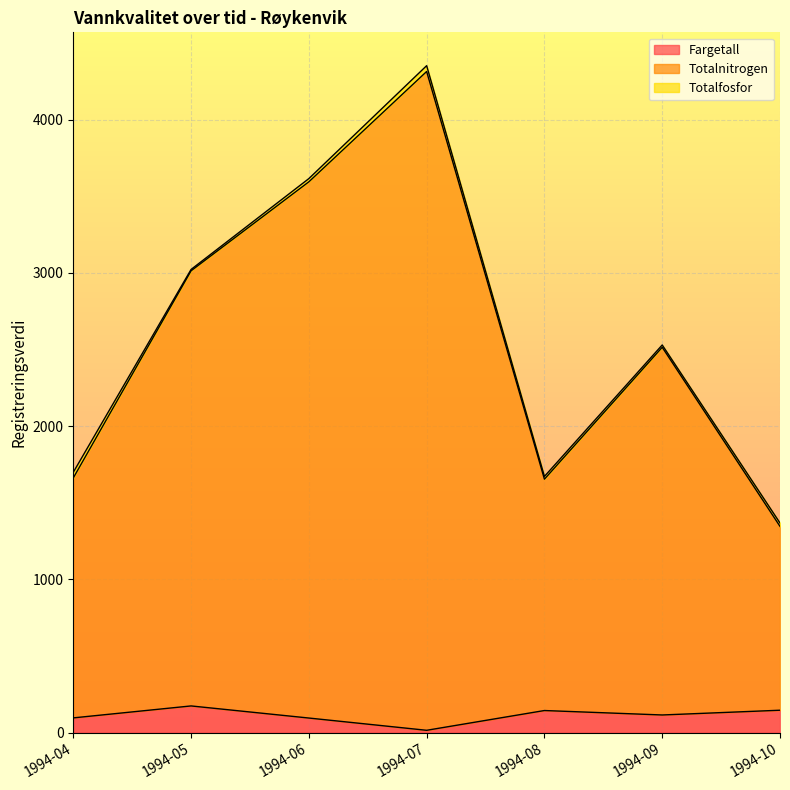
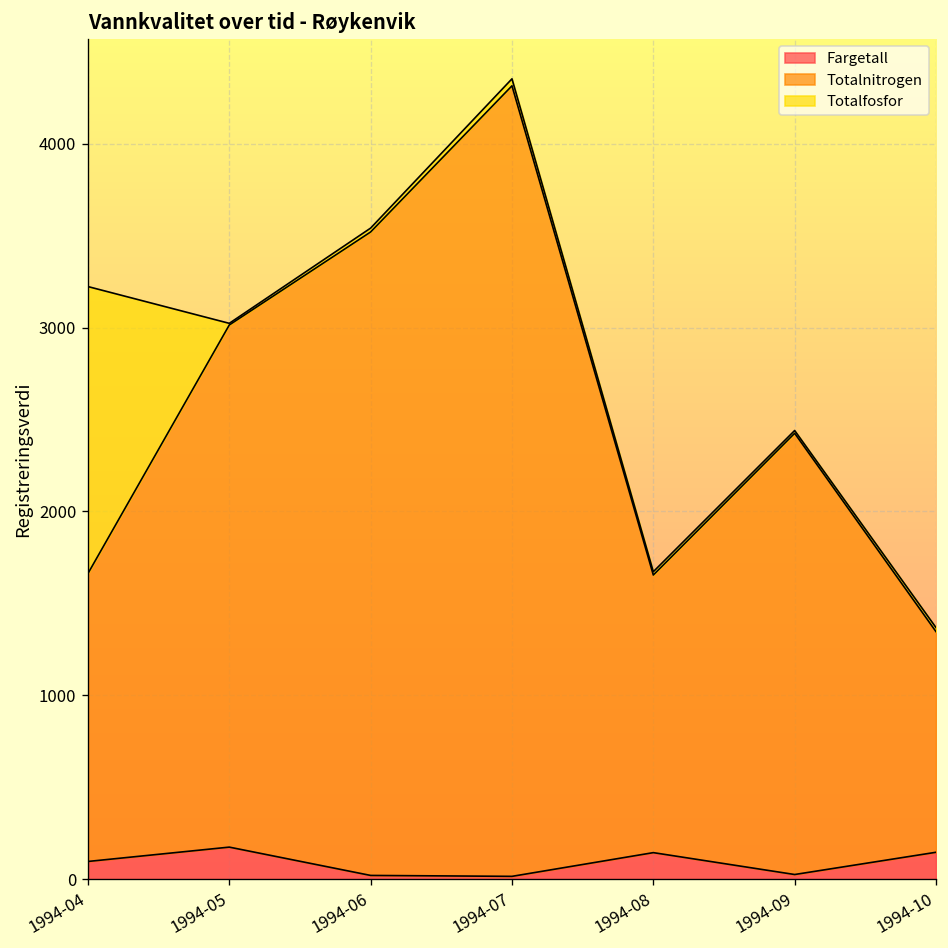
  {
    "Fargetall": {
      "1994-04": 100,
      "1994-05": 170,
-     "1994-06": 100,
+     "1994-06": 20,
      "1994-07": 20,
      "1994-08": 140,
-     "1994-09": 120,
+     "1994-09": 30,
      "1994-10": 150
    },
    "Totalnitrogen": {
      "1994-04": 1570,
      "1994-06": 3500,
      "1994-07": 4300,
      "1994-08": 1510,
      "1994-10": 1200
    },
    "Totalfosfor": {
-     "1994-04": 40,
+     "1994-04": 1560,
      "1994-06": 20,
      "1994-07": 40,
      "1994-08": 20,
      "1994-10": 20
    }
  }
